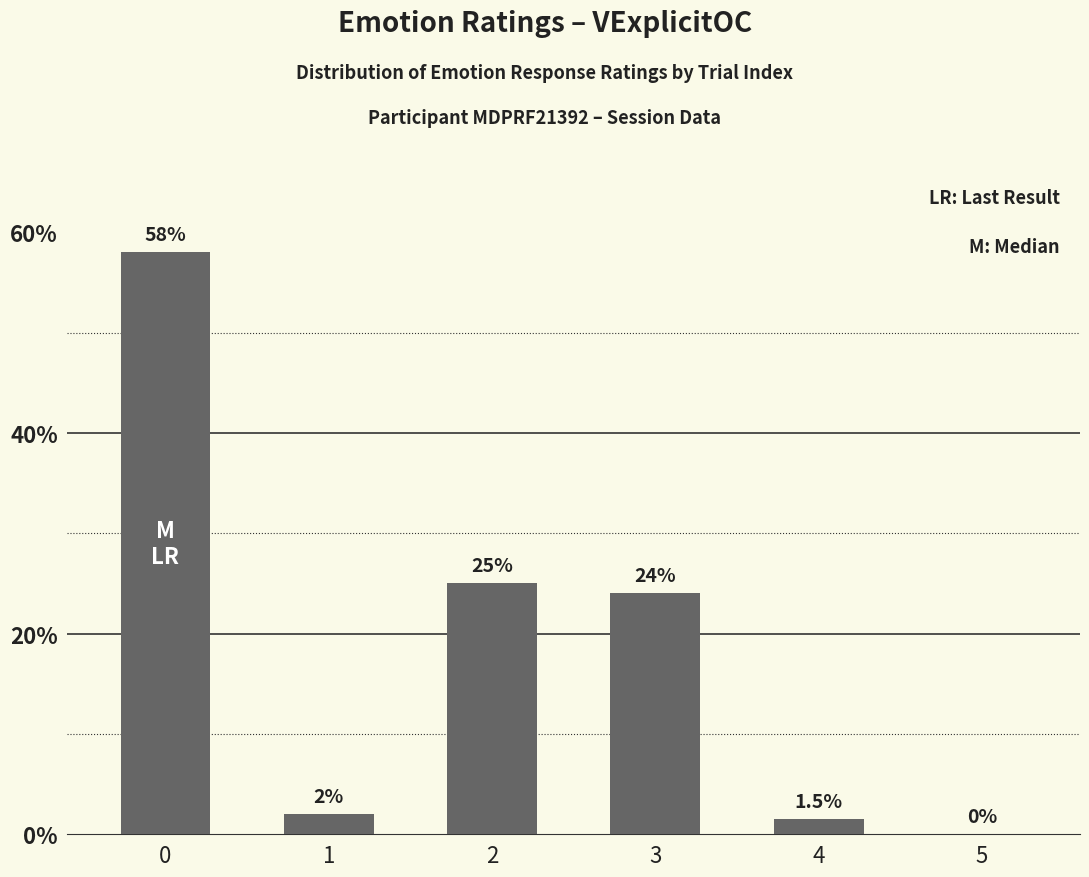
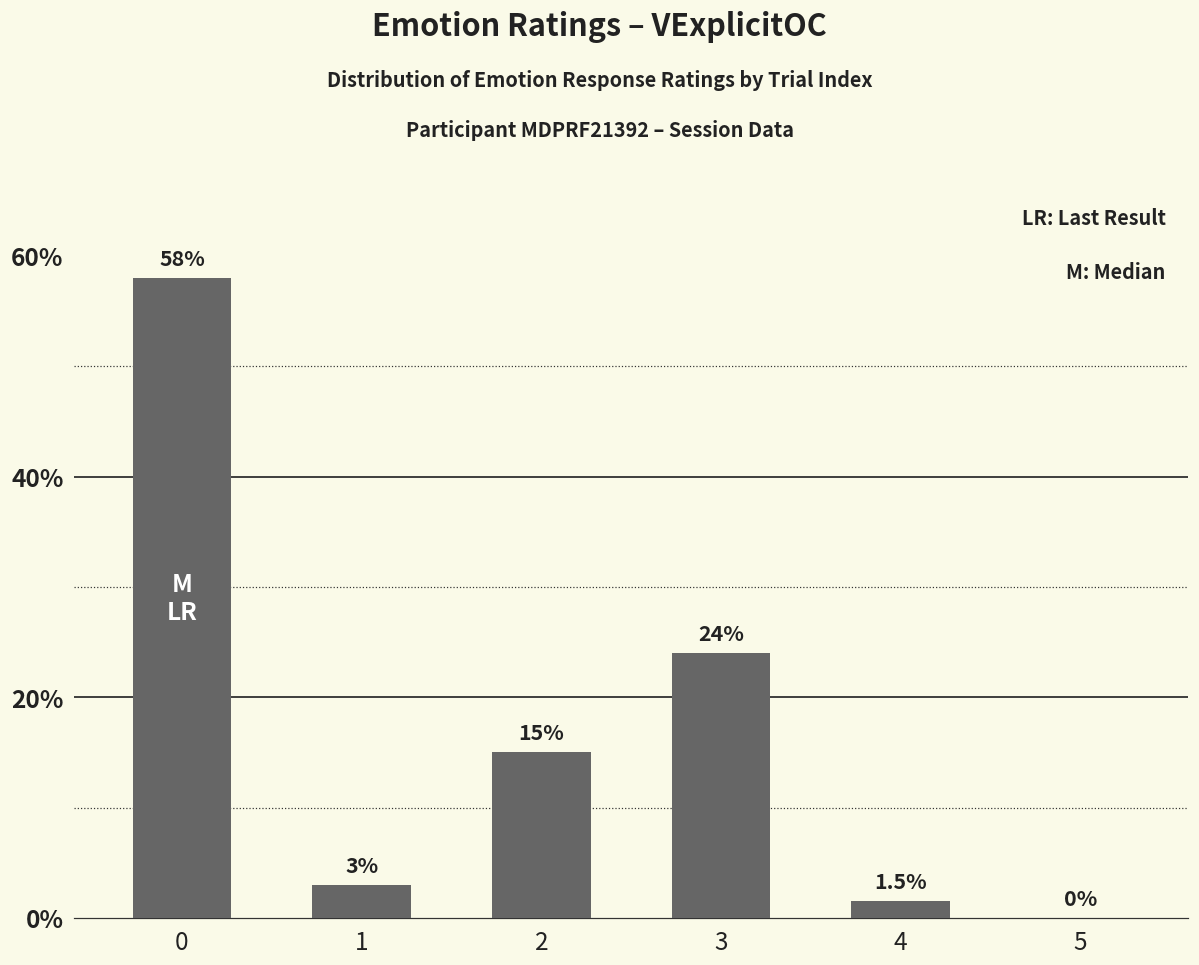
  {
    "0": "58%",
-   "1": "2%",
-   "2": "25%",
+   "1": "3%",
+   "2": "15%",
    "3": "24%",
    "4": "1.5%",
    "5": "0%"
  }
